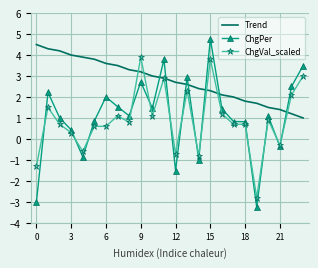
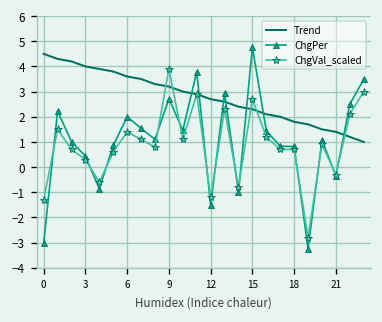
  {
    "ChgVal_scaled": {
      "0": -1.3,
      "3": 0.3,
-     "6": 0.6,
+     "6": 1.4,
      "9": 3.9,
-     "12": -0.7,
-     "15": 3.8
+     "12": -1.2,
+     "15": 2.7
    }
  }
